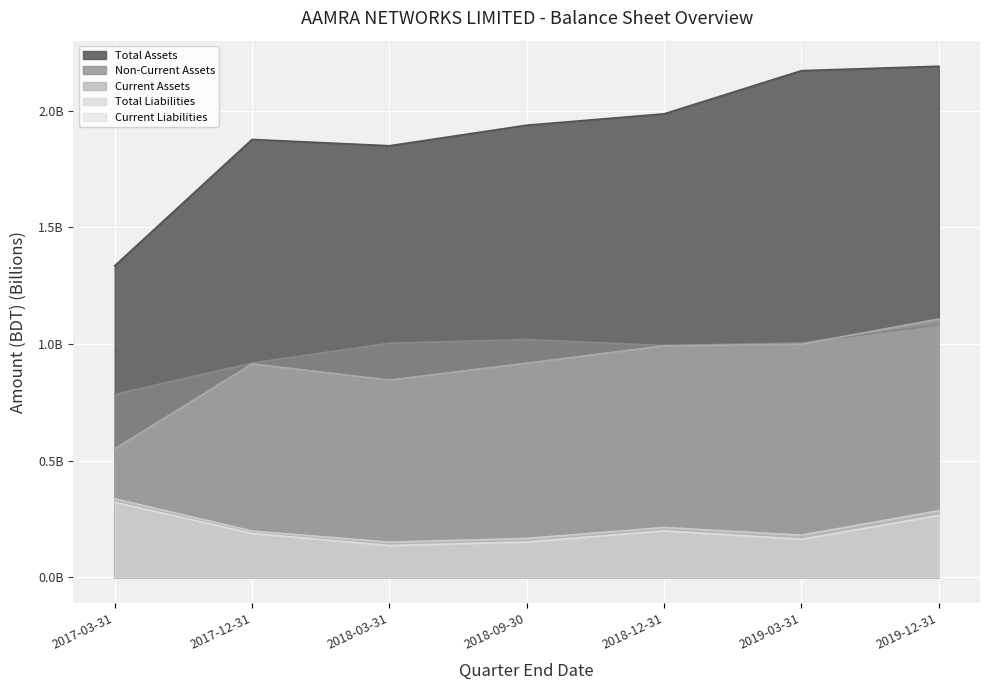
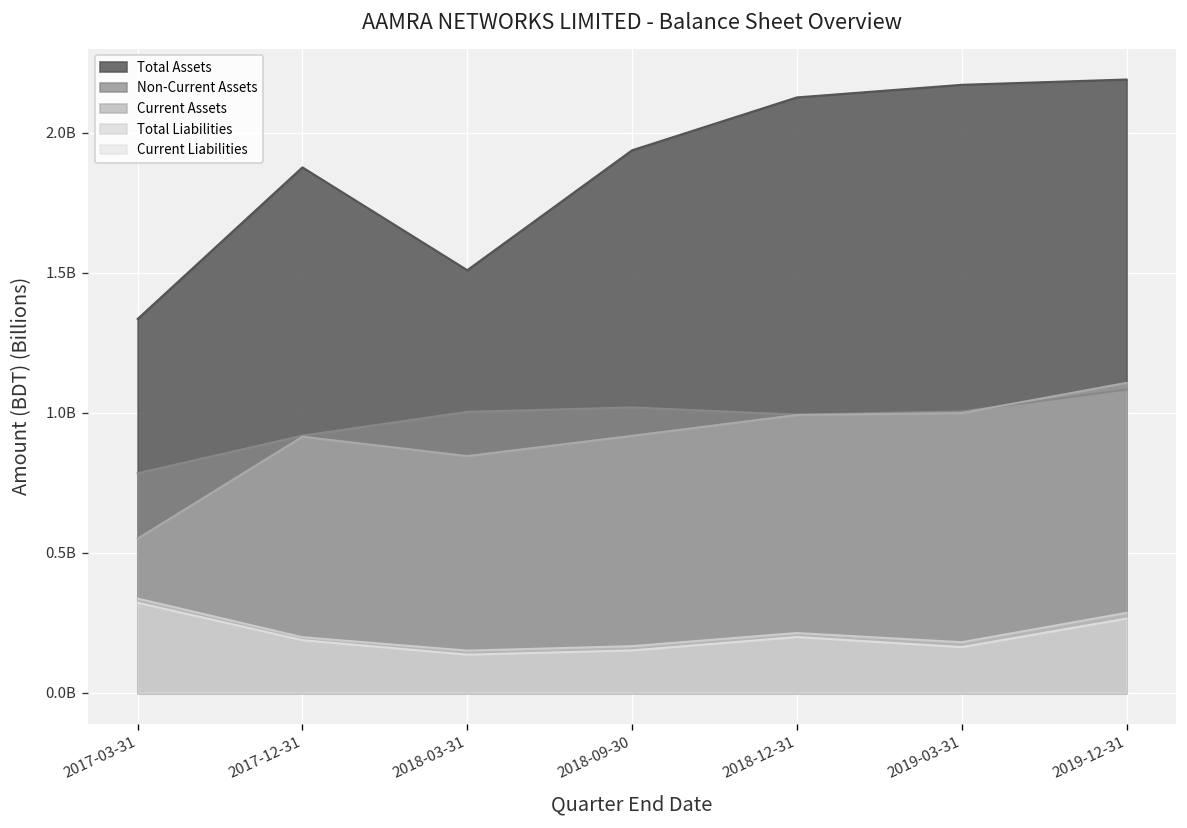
  {
    "Total Assets": {
      "2017-03-31": 1340000000,
      "2017-12-31": 1880000000,
-     "2018-03-31": 1850000000,
+     "2018-03-31": 1510000000,
      "2018-09-30": 1940000000,
-     "2018-12-31": 1990000000,
+     "2018-12-31": 2130000000,
      "2019-03-31": 2170000000,
      "2019-12-31": 2190000000
    }
  }
